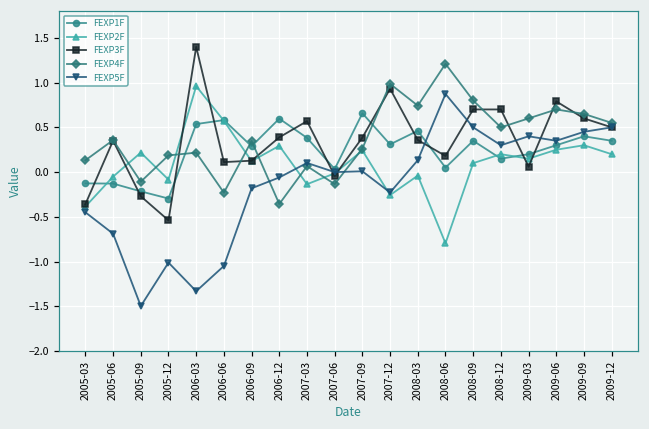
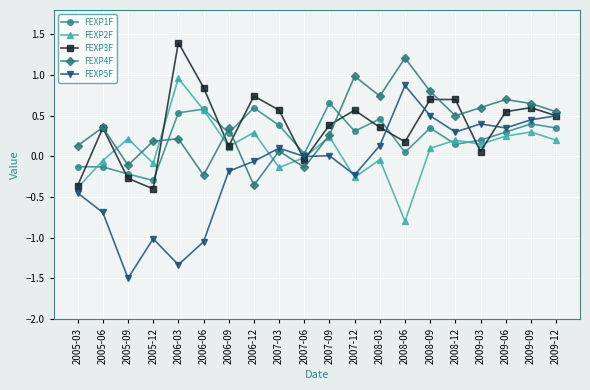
  {
    "FEXP3F": {
      "2005-09": -0.3,
-     "2005-12": -0.5,
+     "2005-12": -0.4,
      "2006-03": 1.4,
-     "2006-06": 0.1,
-     "2006-12": 0.4,
+     "2006-06": 0.8,
+     "2006-12": 0.7,
      "2007-03": 0.6,
      "2007-09": 0.4,
-     "2007-12": 0.9,
+     "2007-12": 0.6,
      "2008-03": 0.4,
      "2008-06": 0.2,
      "2008-09": 0.7,
      "2008-12": 0.7,
      "2009-03": 0.1,
-     "2009-06": 0.8,
+     "2009-06": 0.6,
      "2009-09": 0.6
    }
  }
